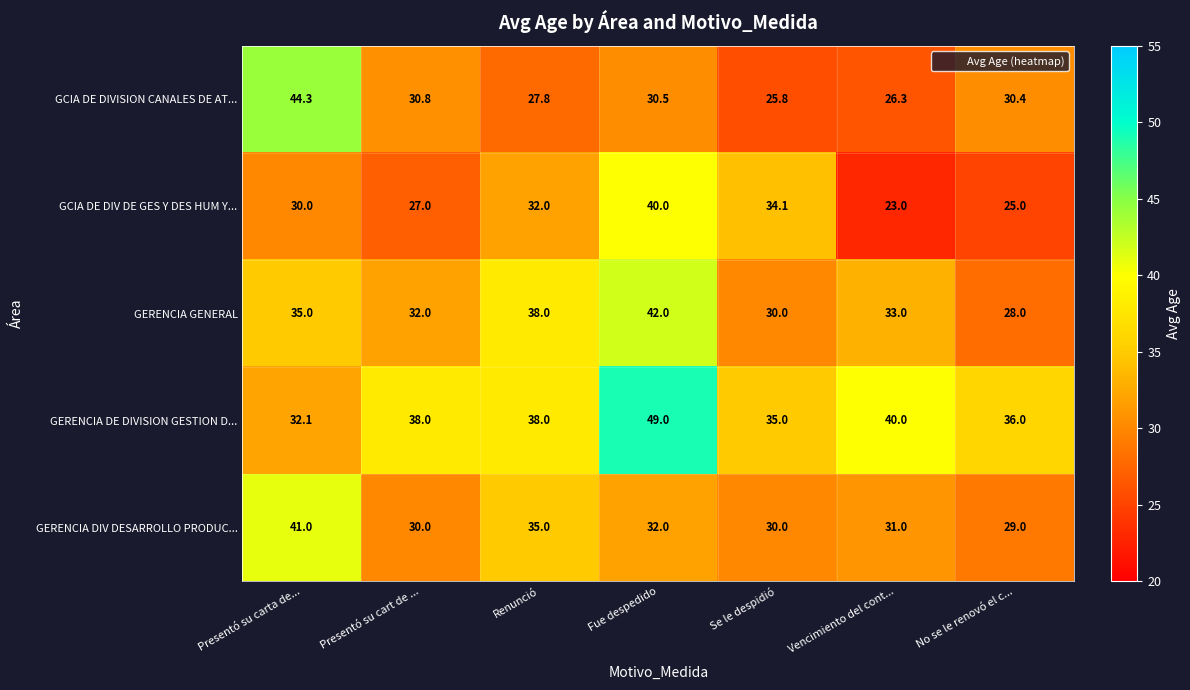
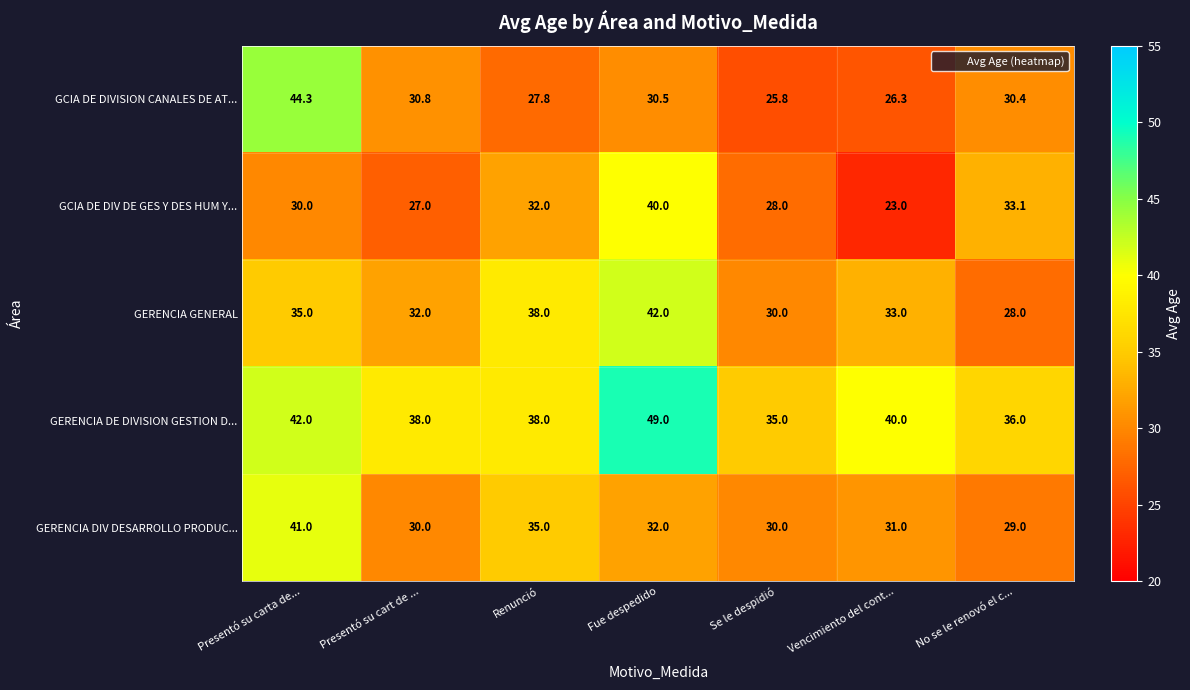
  {
    "GCIA DE DIVISION CANALES DE AT...": {
      "Presentó su carta de...": 44.3,
      "Presentó su cart de ...": 30.8,
      "Renunció": 27.8,
      "Fue despedido": 30.5,
      "Se le despidió": 25.8,
      "Vencimiento del cont...": 26.3,
      "No se le renovó el c...": 30.4
    },
    "GCIA DE DIV DE GES Y DES HUM Y...": {
      "Presentó su carta de...": 30.0,
      "Presentó su cart de ...": 27.0,
      "Renunció": 32.0,
      "Fue despedido": 40.0,
-     "Se le despidió": 34.1,
+     "Se le despidió": 28.0,
      "Vencimiento del cont...": 23.0,
-     "No se le renovó el c...": 25.0
+     "No se le renovó el c...": 33.1
    },
    "GERENCIA GENERAL": {
      "Presentó su carta de...": 35.0,
      "Presentó su cart de ...": 32.0,
      "Renunció": 38.0,
      "Fue despedido": 42.0,
      "Se le despidió": 30.0,
      "Vencimiento del cont...": 33.0,
      "No se le renovó el c...": 28.0
    },
    "GERENCIA DE DIVISION GESTION D...": {
-     "Presentó su carta de...": 32.1,
+     "Presentó su carta de...": 42.0,
      "Presentó su cart de ...": 38.0,
      "Renunció": 38.0,
      "Fue despedido": 49.0,
      "Se le despidió": 35.0,
      "Vencimiento del cont...": 40.0,
      "No se le renovó el c...": 36.0
    },
    "GERENCIA DIV DESARROLLO PRODUC...": {
      "Presentó su carta de...": 41.0,
      "Presentó su cart de ...": 30.0,
      "Renunció": 35.0,
      "Fue despedido": 32.0,
      "Se le despidió": 30.0,
      "Vencimiento del cont...": 31.0,
      "No se le renovó el c...": 29.0
    }
  }
